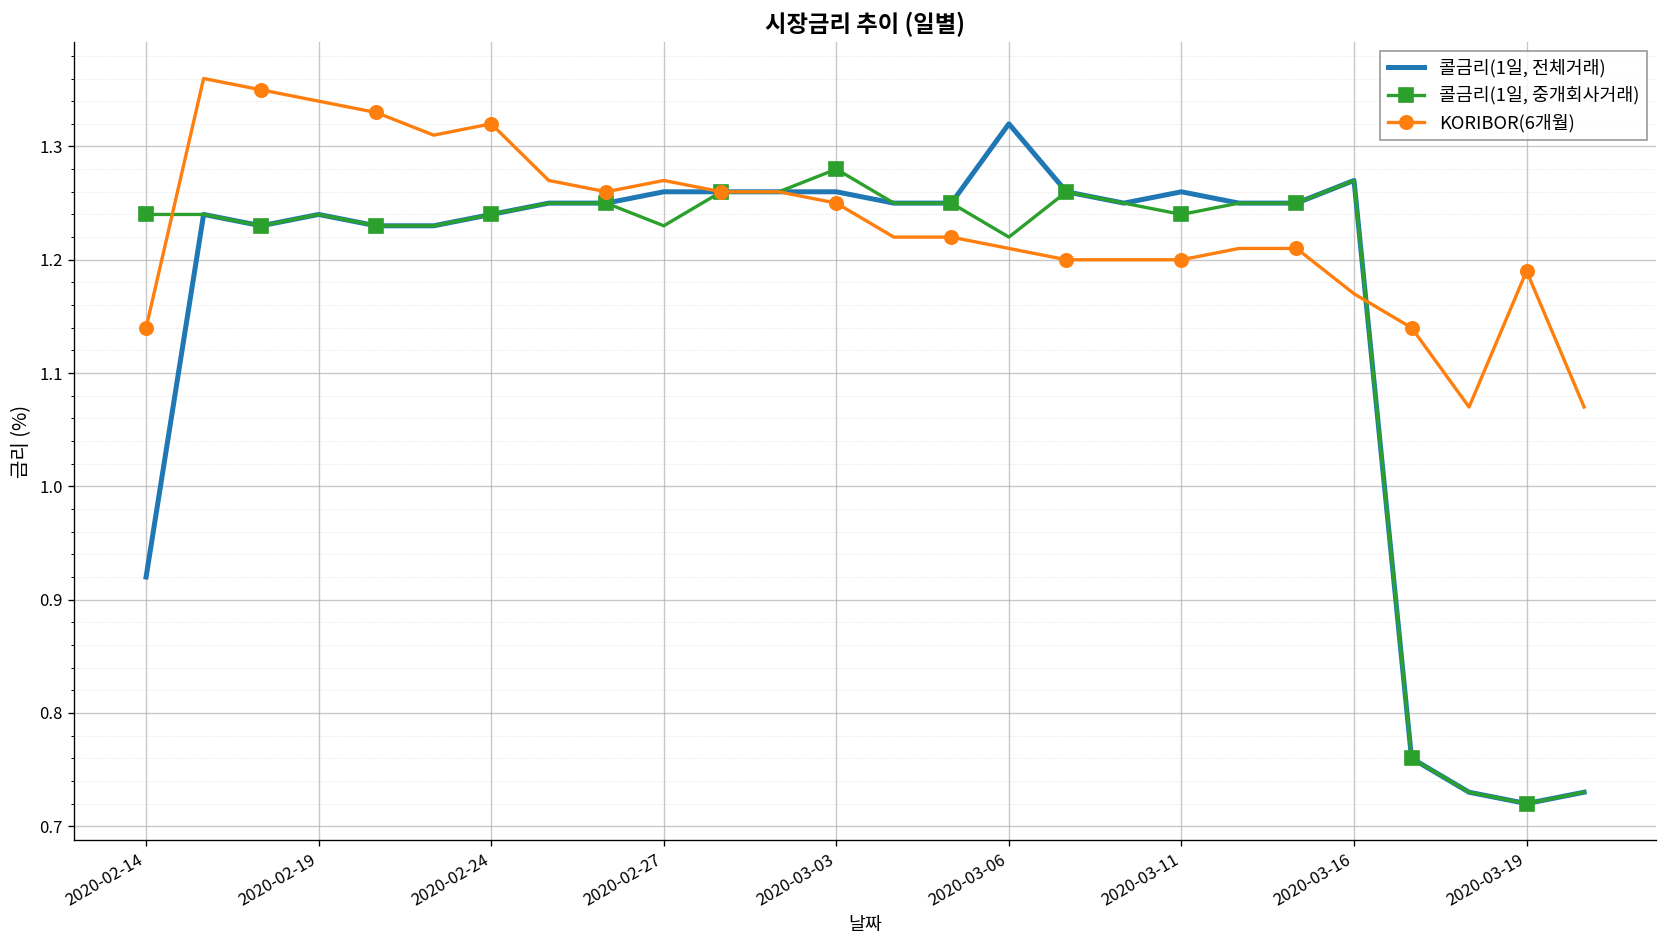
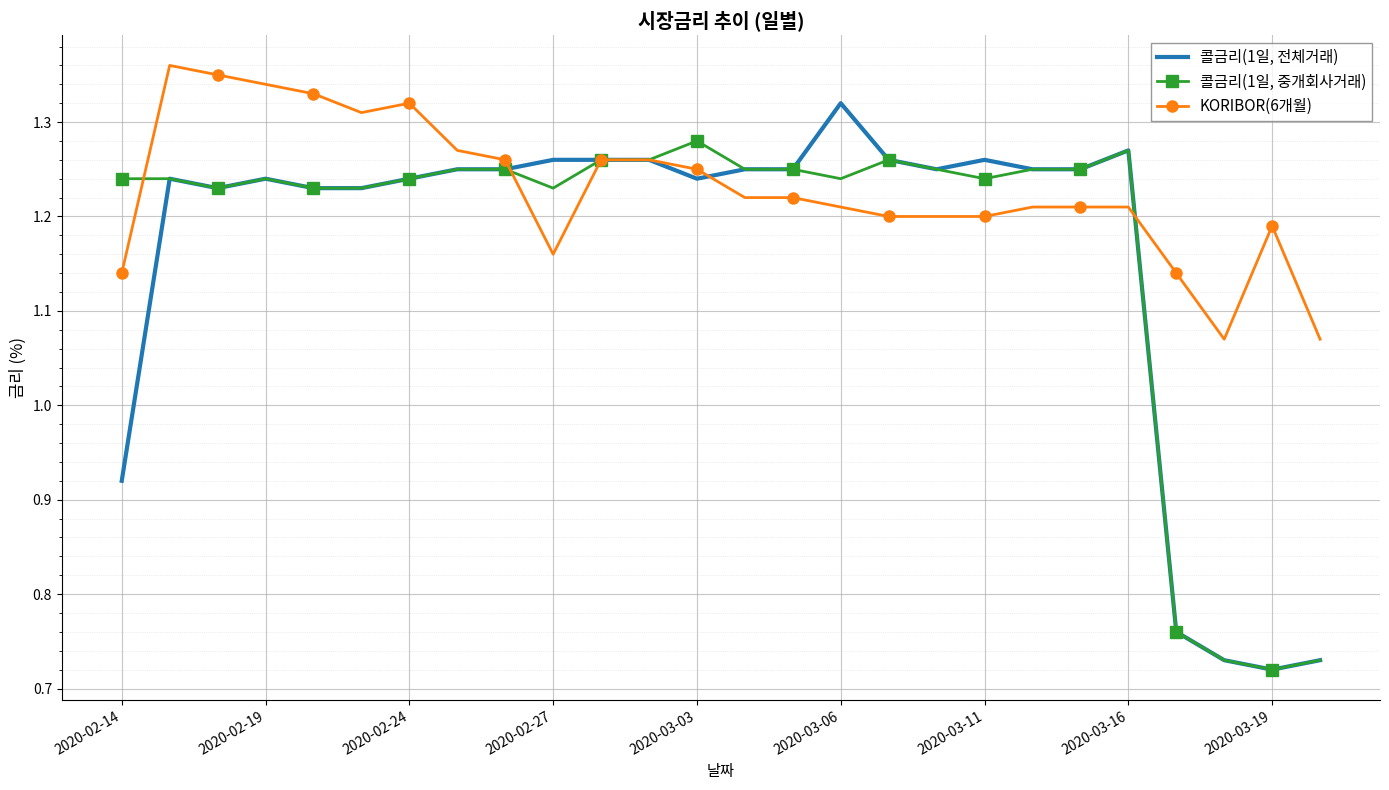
  {
    "콜금리(1일, 전체거래)": {
      "2020-02-14": 0.92,
      "2020-02-27": 1.26,
-     "2020-03-03": 1.26,
+     "2020-03-03": 1.24,
      "2020-03-06": 1.32,
      "2020-03-11": 1.26
    },
    "콜금리(1일, 중개회사거래)": {
      "2020-02-14": 1.24,
      "2020-02-27": 1.23,
      "2020-03-03": 1.28,
-     "2020-03-06": 1.22,
+     "2020-03-06": 1.24,
      "2020-03-11": 1.24
    },
    "KORIBOR(6개월)": {
      "2020-02-14": 1.14,
      "2020-02-19": 1.34,
      "2020-02-24": 1.32,
-     "2020-02-27": 1.27,
+     "2020-02-27": 1.16,
      "2020-03-03": 1.25,
      "2020-03-06": 1.21,
      "2020-03-11": 1.20,
-     "2020-03-16": 1.17,
+     "2020-03-16": 1.21,
      "2020-03-19": 1.19
    }
  }
